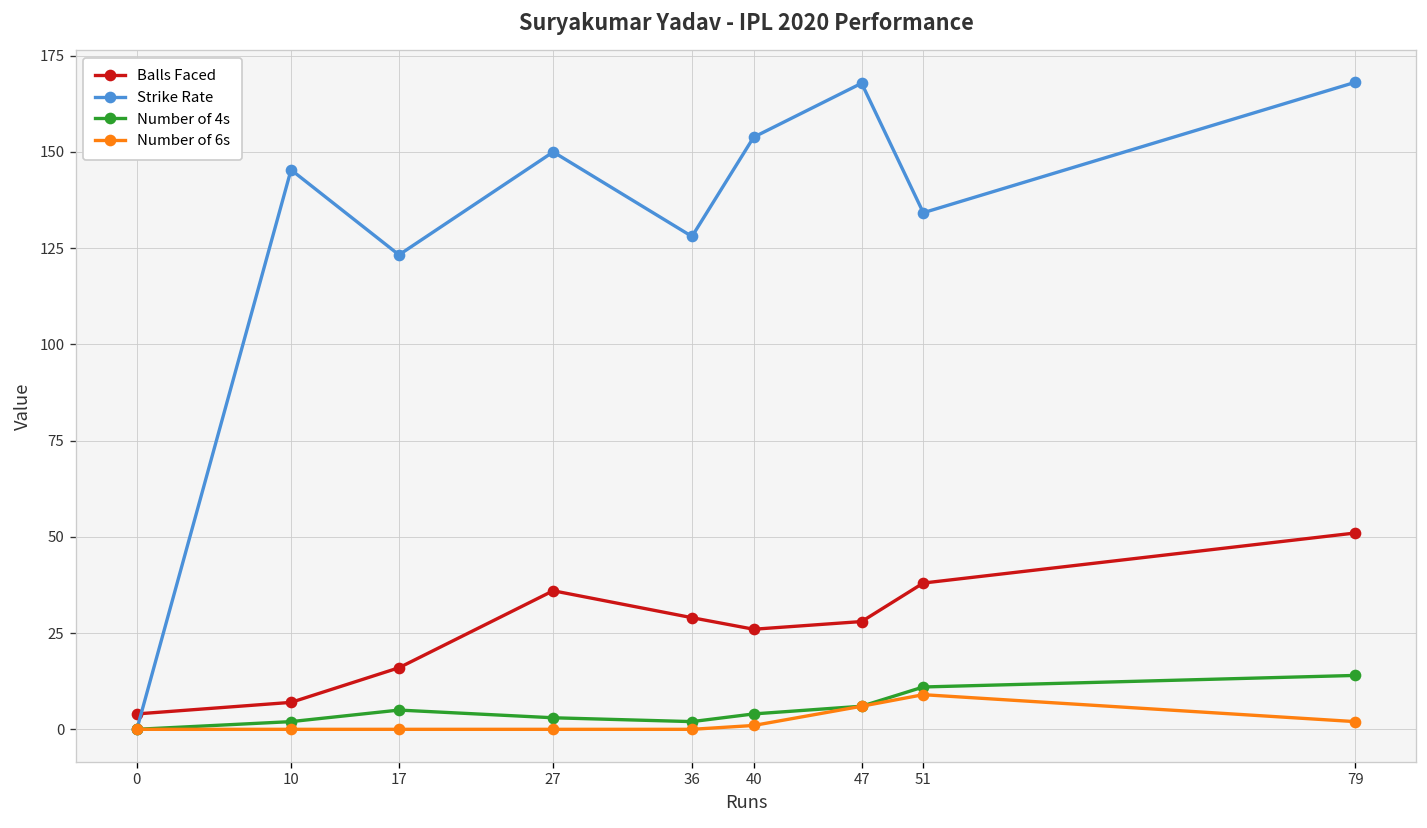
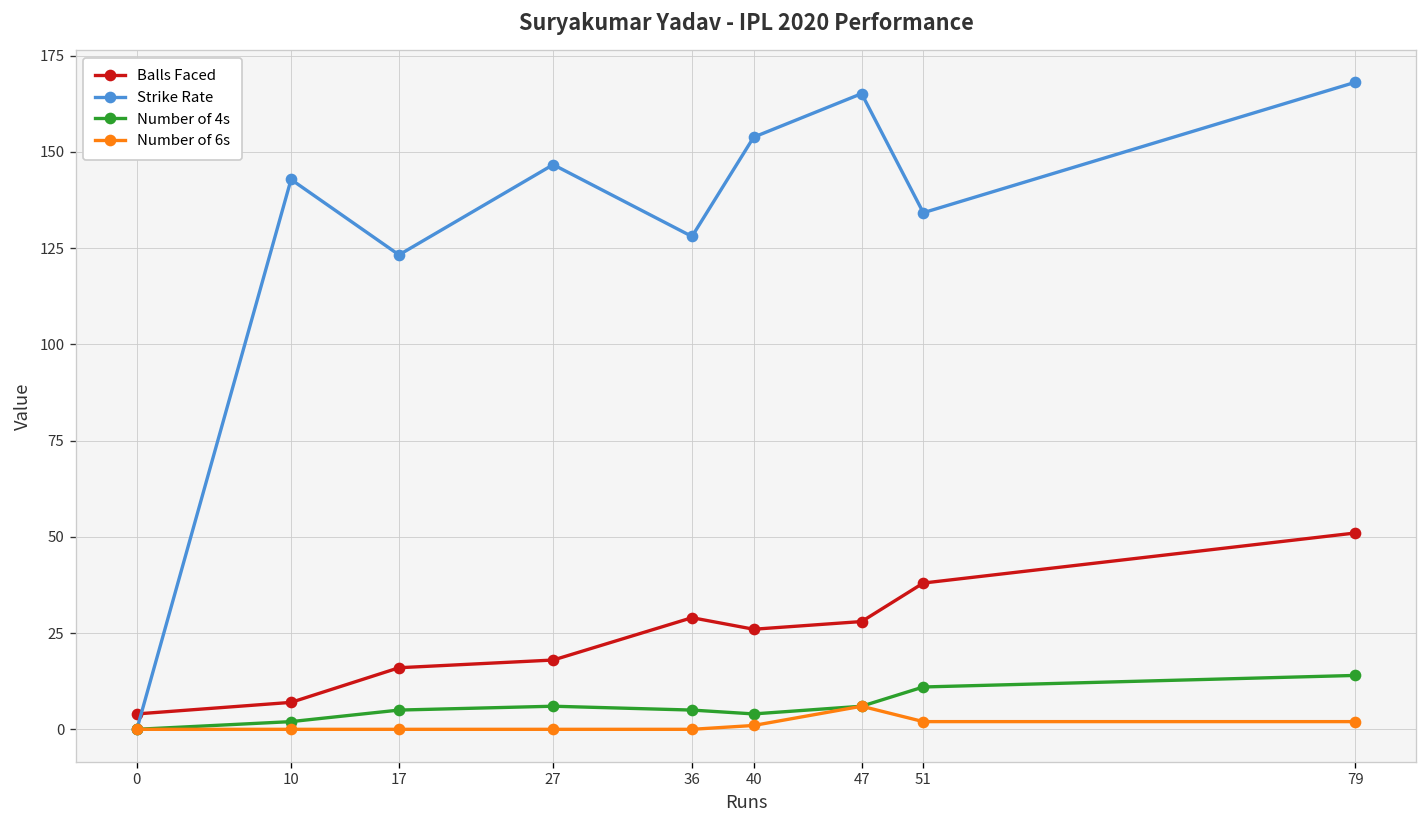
  {
    "Balls Faced": {
      "0": 4,
      "10": 7,
      "17": 16,
-     "27": 36,
+     "27": 18,
      "36": 29,
      "40": 26,
      "47": 28,
      "51": 38,
      "79": 51
    },
    "Strike Rate": {
-     "10": 145,
+     "10": 143,
      "17": 123,
-     "27": 150,
+     "27": 147,
      "36": 128,
      "40": 154,
-     "47": 168,
+     "47": 165,
      "51": 134,
      "79": 168
    },
    "Number of 4s": {
      "10": 2,
      "17": 5,
-     "27": 3,
-     "36": 2,
+     "27": 6,
+     "36": 5,
      "40": 4,
      "51": 11,
      "79": 14
    },
    "Number of 6s": {
      "10": 0,
      "17": 0,
      "27": 0,
      "36": 0,
      "40": 1,
-     "51": 9,
+     "51": 2,
      "79": 2
    }
  }
